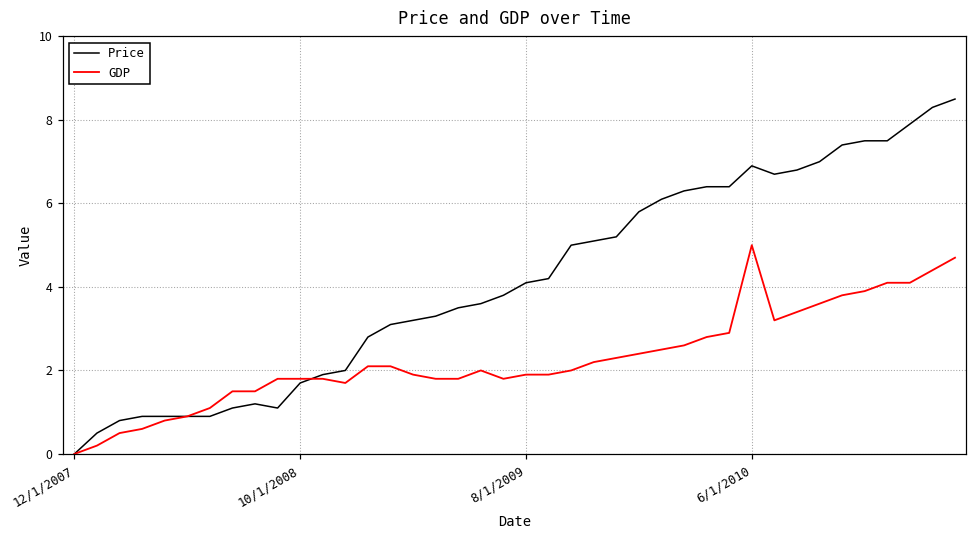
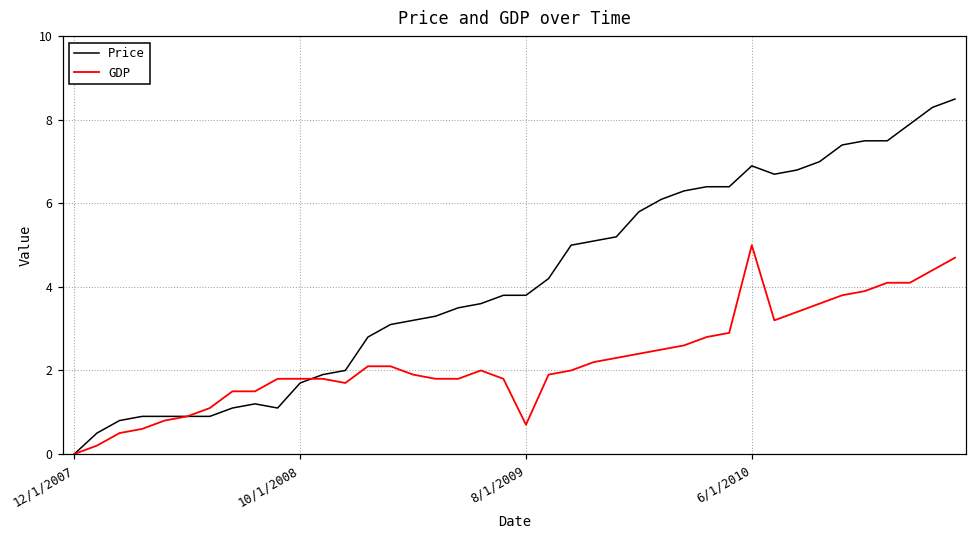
  {
    "Price": {
      "10/1/2008": 1.7,
-     "8/1/2009": 4.1,
+     "8/1/2009": 3.8,
      "6/1/2010": 6.9
    },
    "GDP": {
      "10/1/2008": 1.8,
-     "8/1/2009": 1.9,
+     "8/1/2009": 0.7,
      "6/1/2010": 5.0
    }
  }
